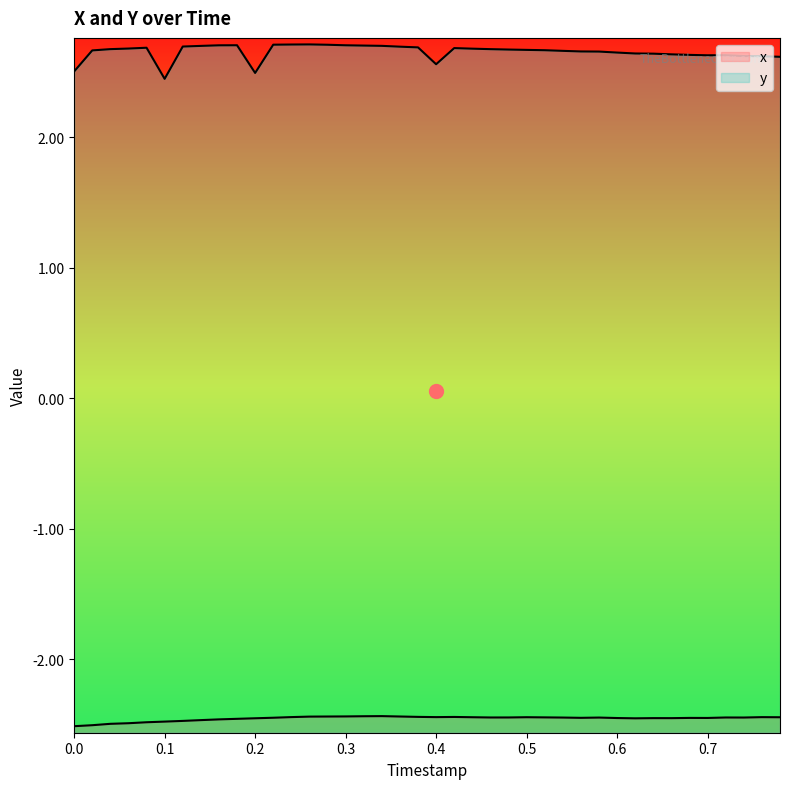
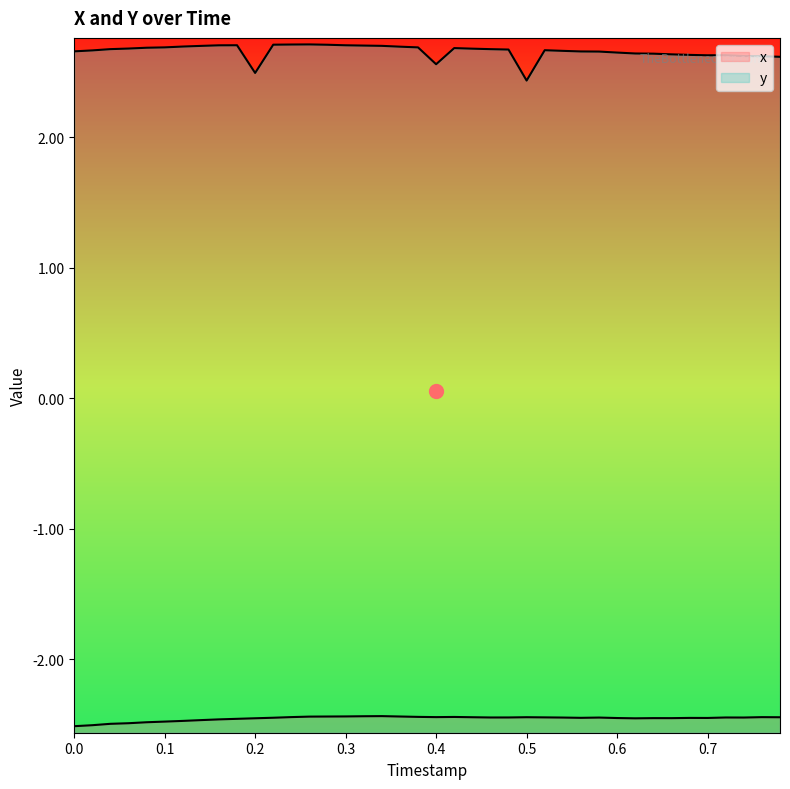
  {
    "y": {
-     "0.0": 2.50,
-     "0.1": 2.45,
+     "0.0": 2.66,
+     "0.1": 2.69,
      "0.2": 2.49,
      "0.3": 2.70,
      "0.4": 2.56,
-     "0.5": 2.67,
+     "0.5": 2.43,
      "0.6": 2.65,
      "0.7": 2.63
    }
  }
